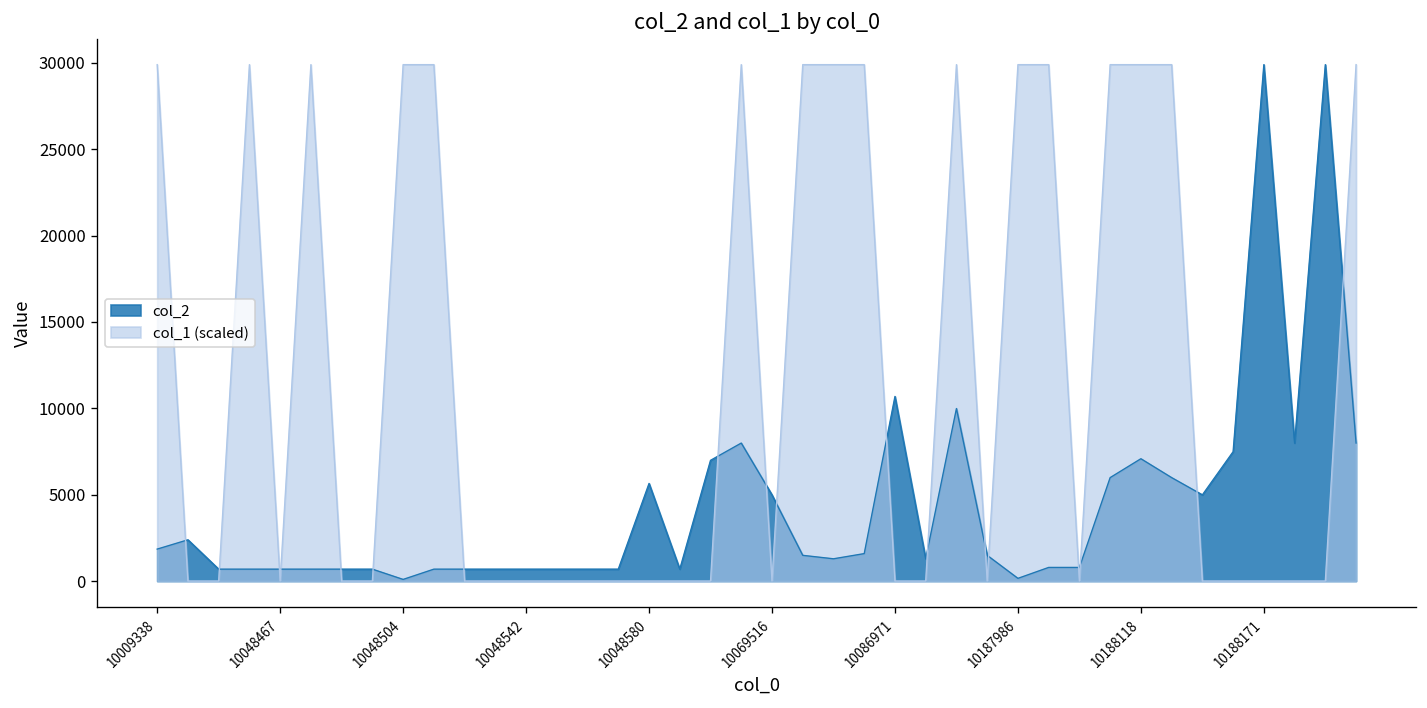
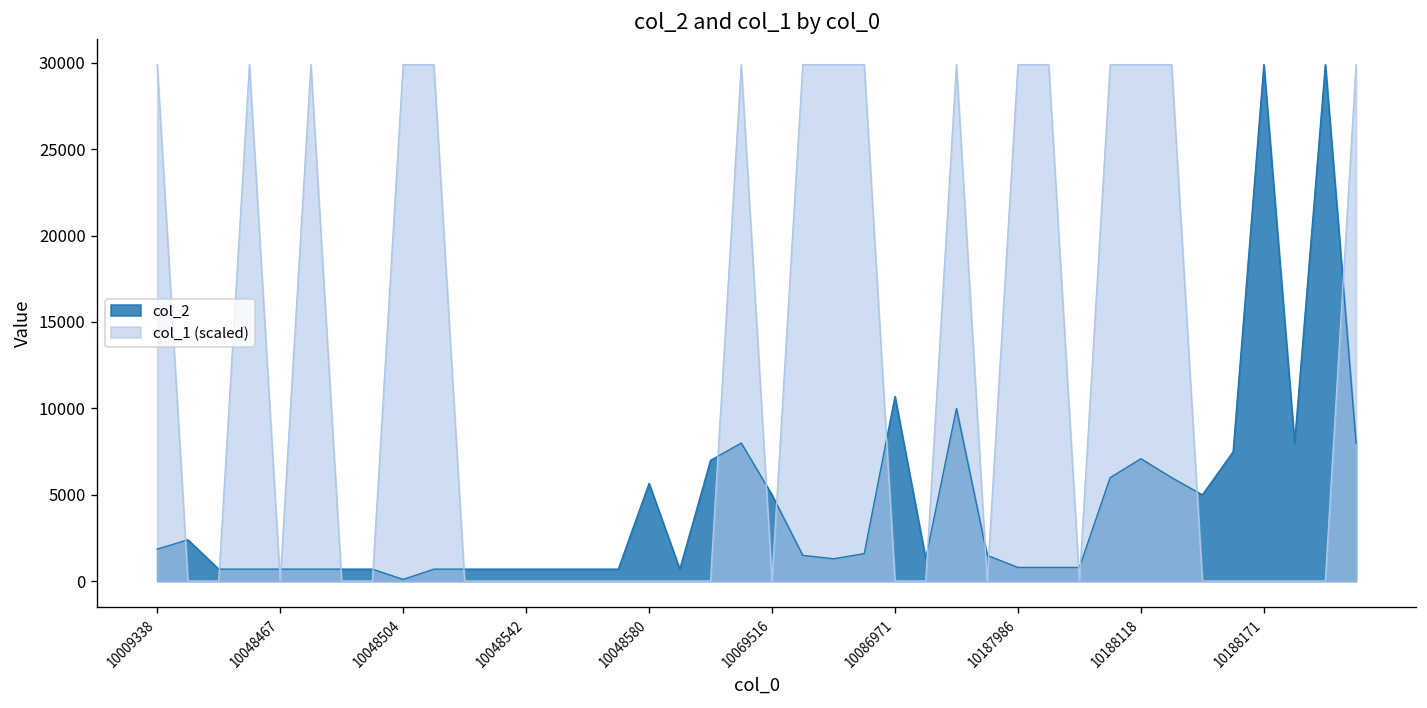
  {
    "col_2": {
      "10009338": 1900,
      "10048467": 700,
      "10048504": 100,
      "10048542": 700,
      "10048580": 5700,
      "10069516": 5000,
      "10086971": 10700,
-     "10187986": 200,
+     "10187986": 800,
      "10188118": 7100,
      "10188171": 29900
    },
    "col_1 (scaled)": {
      "10009338": 29900,
      "10048467": 0,
      "10048504": 29900,
      "10048542": 0,
      "10048580": 0,
      "10069516": 0,
      "10086971": 0,
      "10187986": 29900,
      "10188118": 29900,
      "10188171": 0
    }
  }
